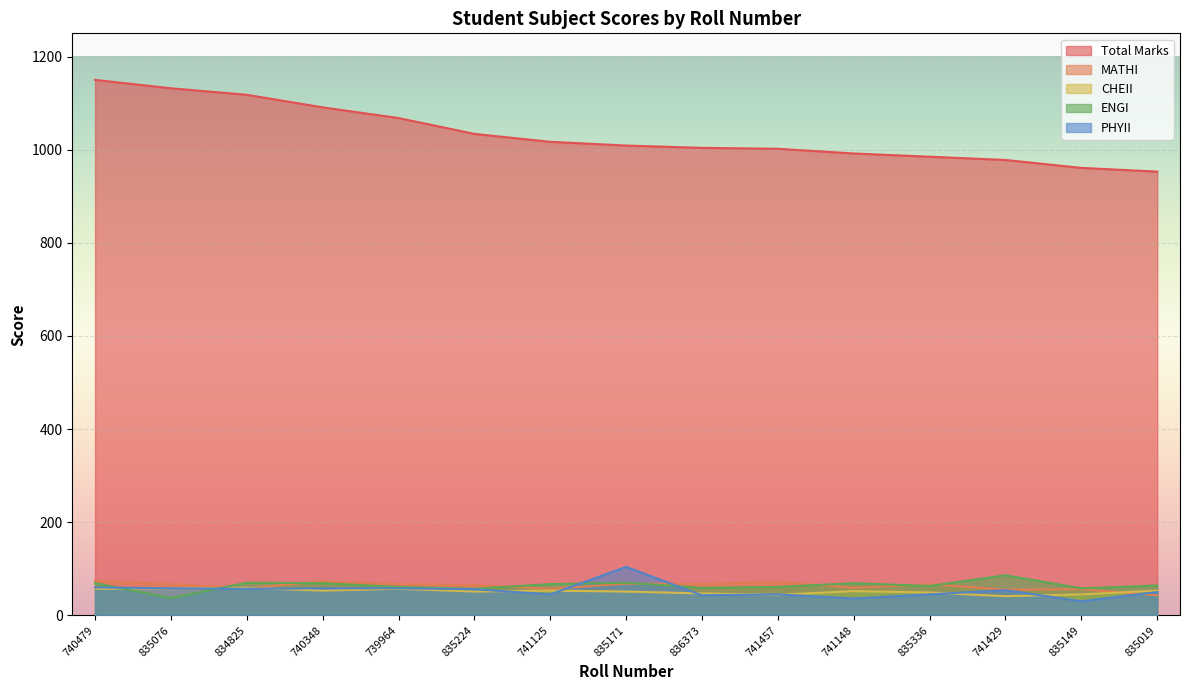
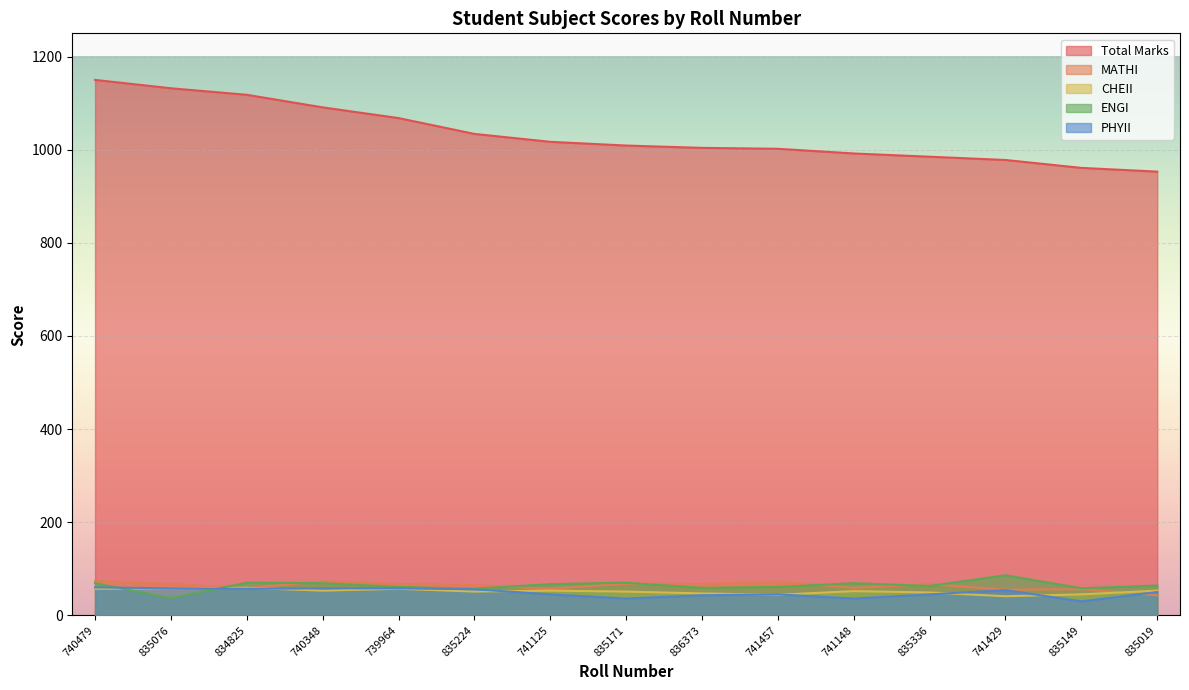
  {
    "ENGI": {
      "835076": 40,
      "834825": 70,
      "741125": 70,
      "836373": 60,
      "741457": 60,
      "741148": 70,
      "741429": 90,
      "835019": 60
    },
    "PHYII": {
      "741125": 50,
-     "835171": 100,
+     "835171": 40,
      "741148": 40,
      "835149": 30
    }
  }
